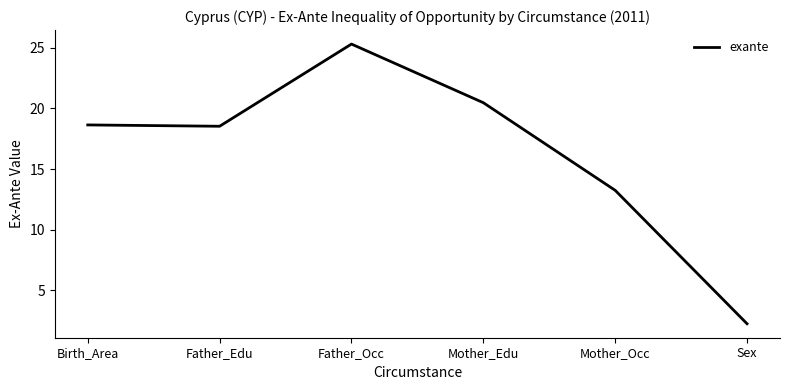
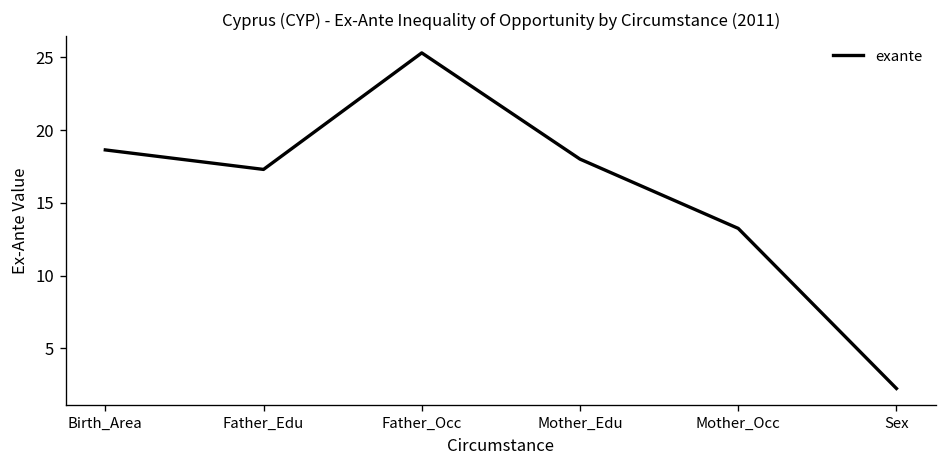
  {
    "Birth_Area": 18.6,
-   "Father_Edu": 18.5,
+   "Father_Edu": 17.3,
    "Father_Occ": 25.3,
-   "Mother_Edu": 20.5,
+   "Mother_Edu": 18.0,
    "Mother_Occ": 13.2,
    "Sex": 2.2
  }
